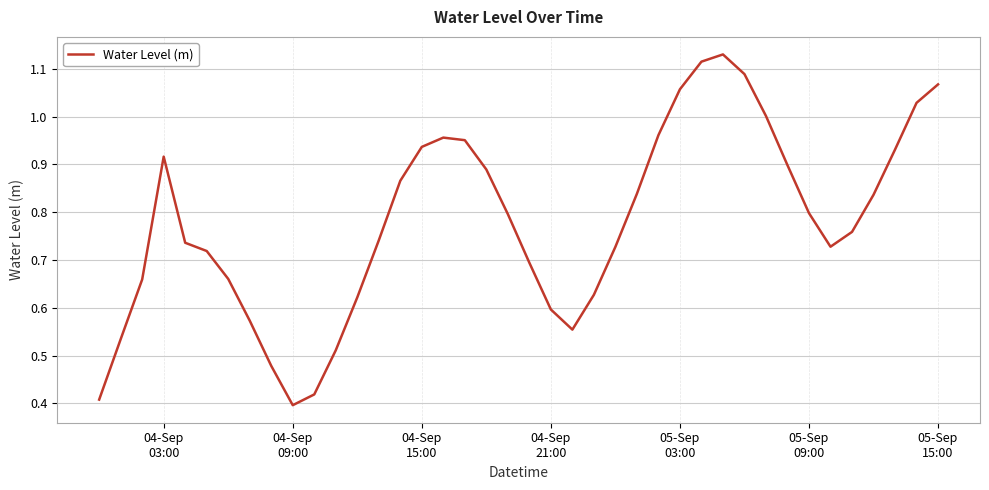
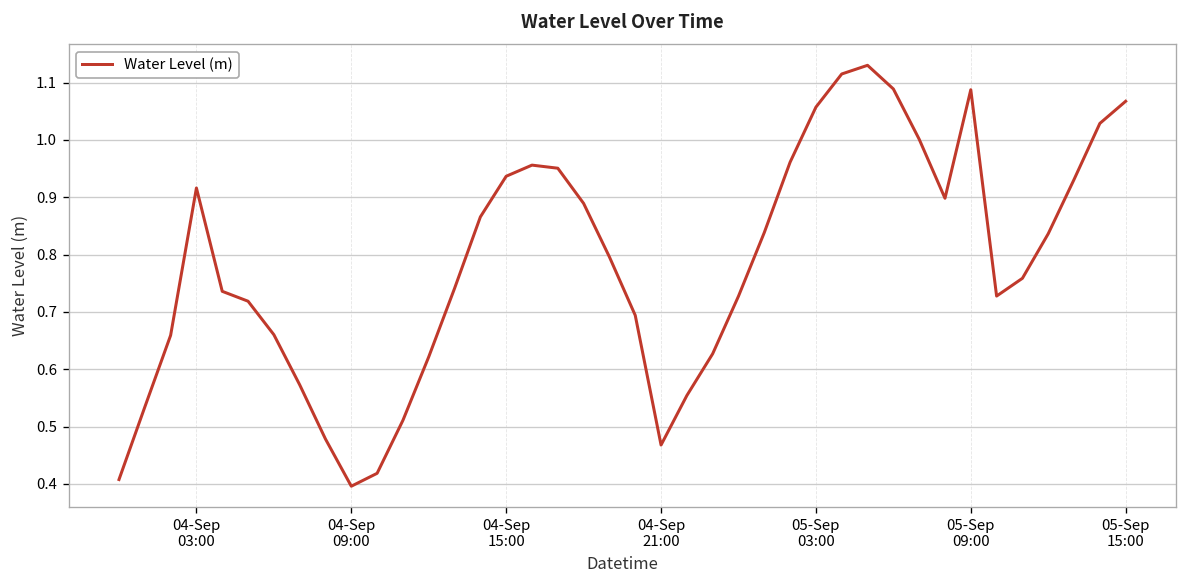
  {
    "04-Sep 03:00": 0.92,
    "04-Sep 09:00": 0.40,
    "04-Sep 15:00": 0.94,
-   "04-Sep 21:00": 0.60,
+   "04-Sep 21:00": 0.47,
    "05-Sep 03:00": 1.06,
-   "05-Sep 09:00": 0.80,
+   "05-Sep 09:00": 1.09,
    "05-Sep 15:00": 1.07
  }
